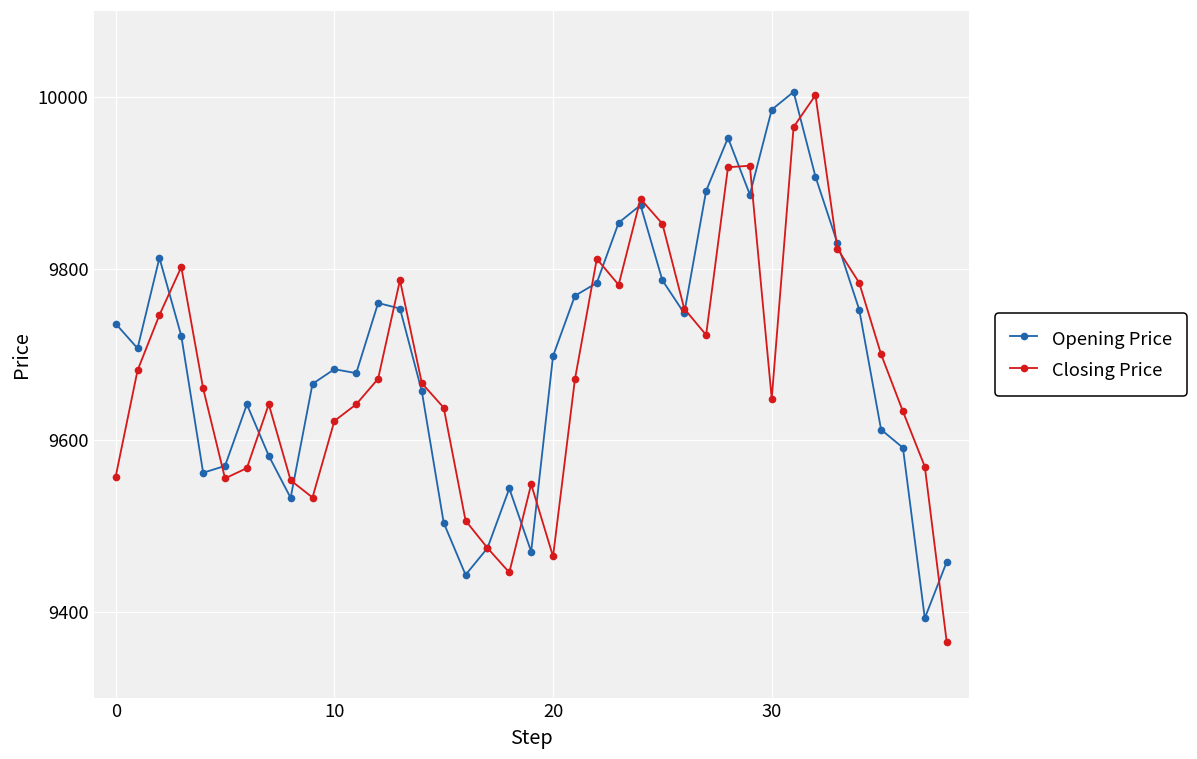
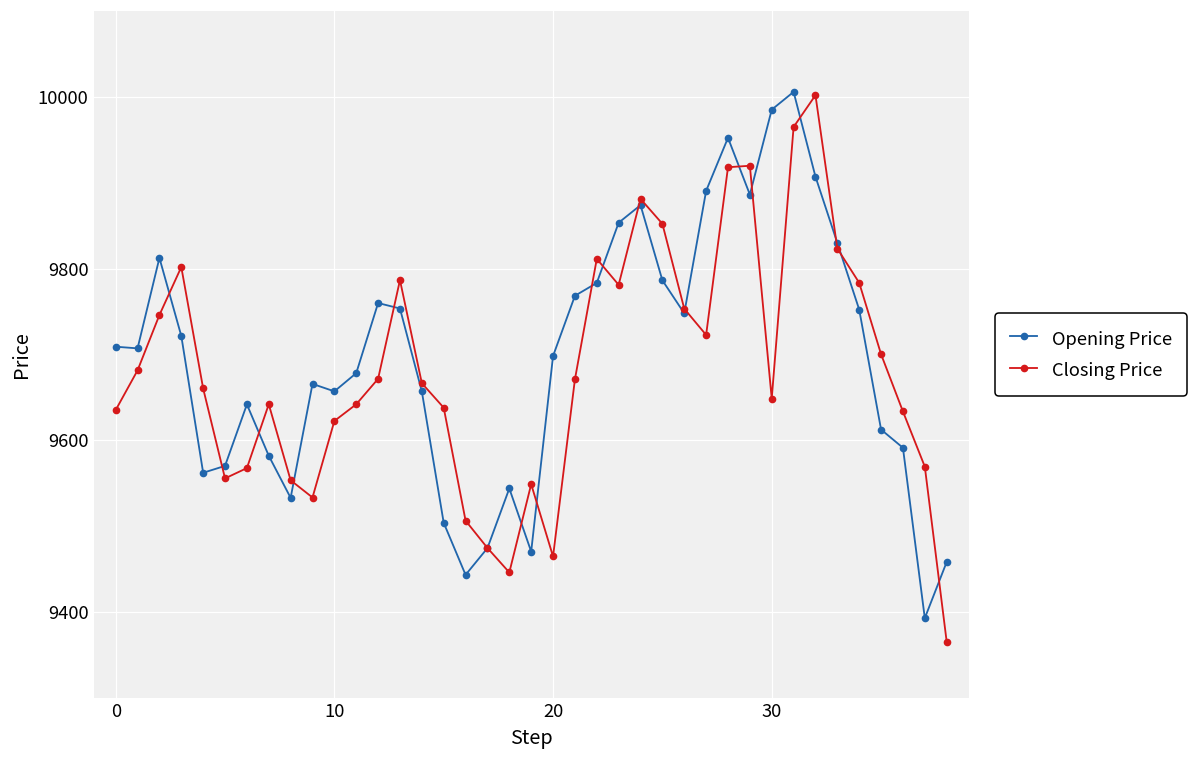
  {
    "Opening Price": {
-     "0": 9740,
-     "10": 9680,
+     "0": 9710,
+     "10": 9660,
      "20": 9700,
      "30": 9990
    },
    "Closing Price": {
-     "0": 9560,
+     "0": 9640,
      "10": 9620,
      "20": 9460,
      "30": 9650
    }
  }
